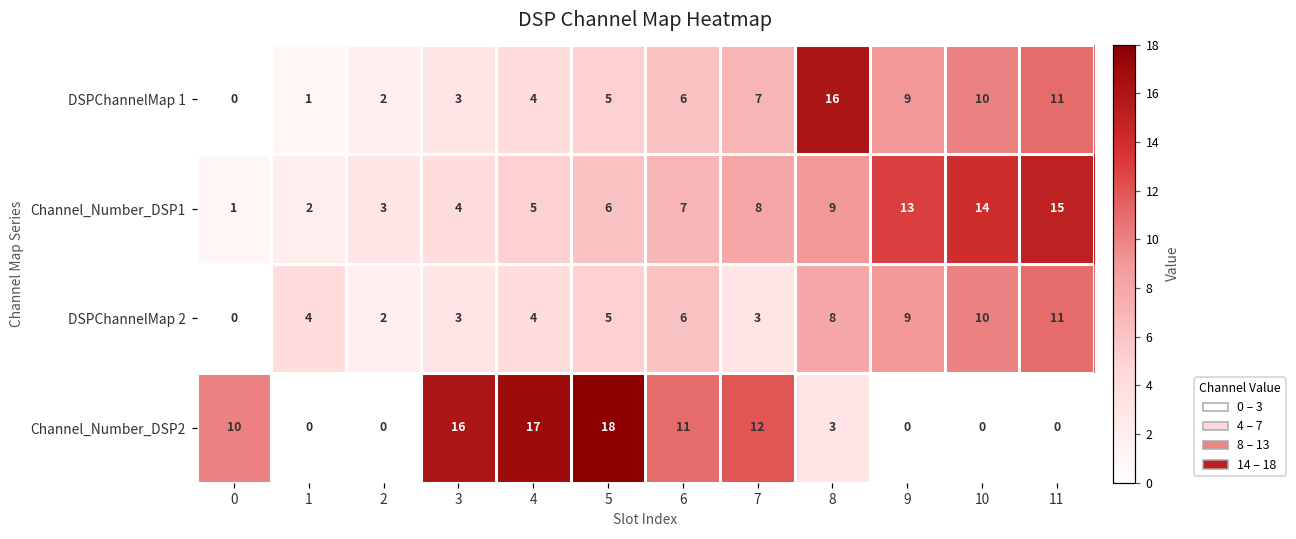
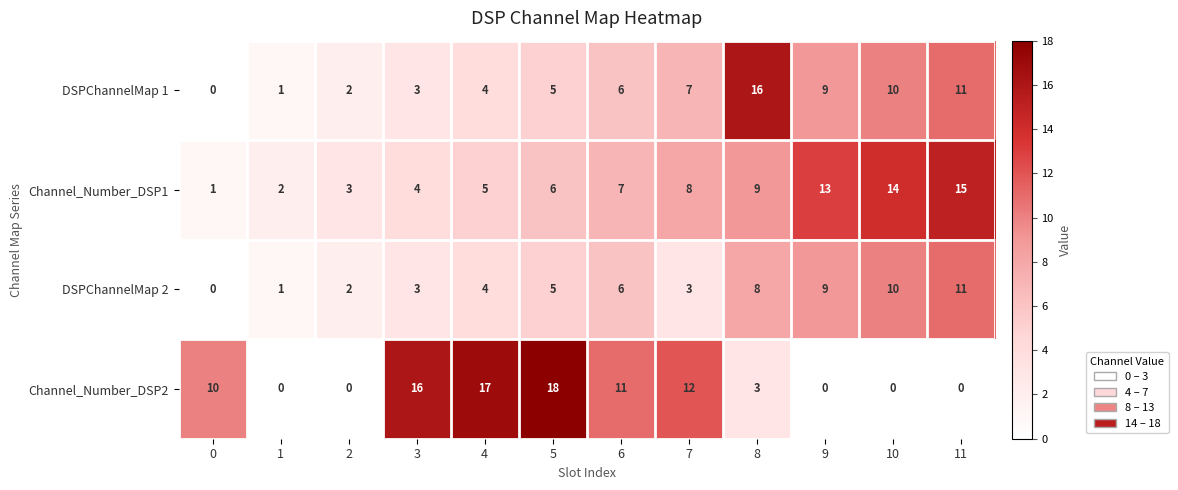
  {
    "DSPChannelMap 1": {
      "0": 0,
      "1": 1,
      "2": 2,
      "3": 3,
      "4": 4,
      "5": 5,
      "6": 6,
      "7": 7,
      "8": 16,
      "9": 9,
      "10": 10,
      "11": 11
    },
    "Channel_Number_DSP1": {
      "0": 1,
      "1": 2,
      "2": 3,
      "3": 4,
      "4": 5,
      "5": 6,
      "6": 7,
      "7": 8,
      "8": 9,
      "9": 13,
      "10": 14,
      "11": 15
    },
    "DSPChannelMap 2": {
      "0": 0,
-     "1": 4,
+     "1": 1,
      "2": 2,
      "3": 3,
      "4": 4,
      "5": 5,
      "6": 6,
      "7": 3,
      "8": 8,
      "9": 9,
      "10": 10,
      "11": 11
    },
    "Channel_Number_DSP2": {
      "0": 10,
      "1": 0,
      "2": 0,
      "3": 16,
      "4": 17,
      "5": 18,
      "6": 11,
      "7": 12,
      "8": 3,
      "9": 0,
      "10": 0,
      "11": 0
    }
  }
